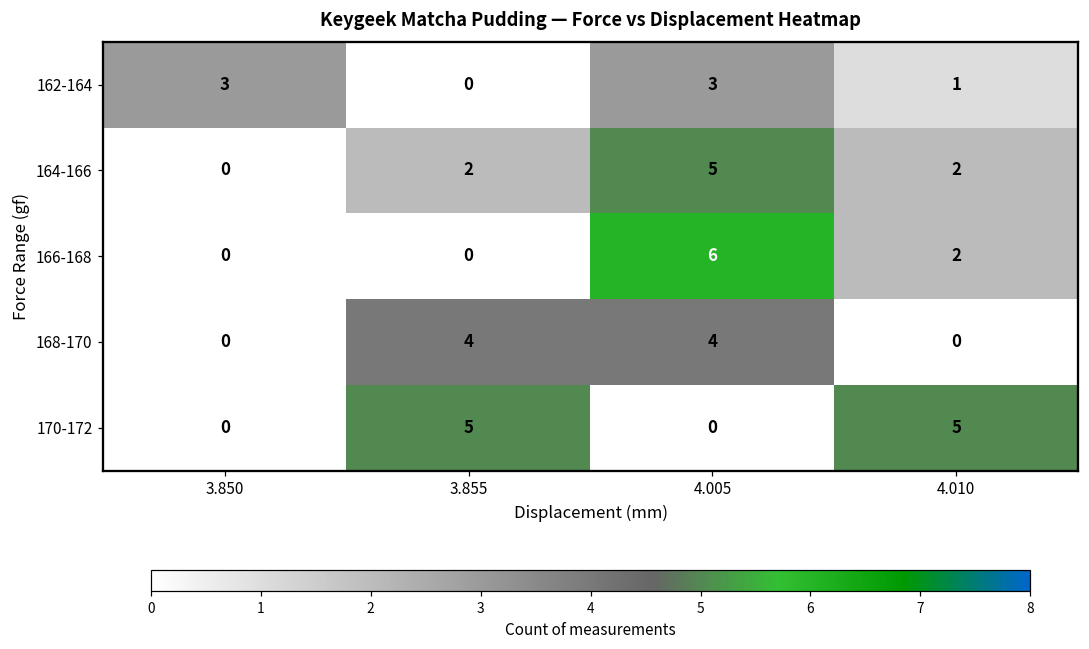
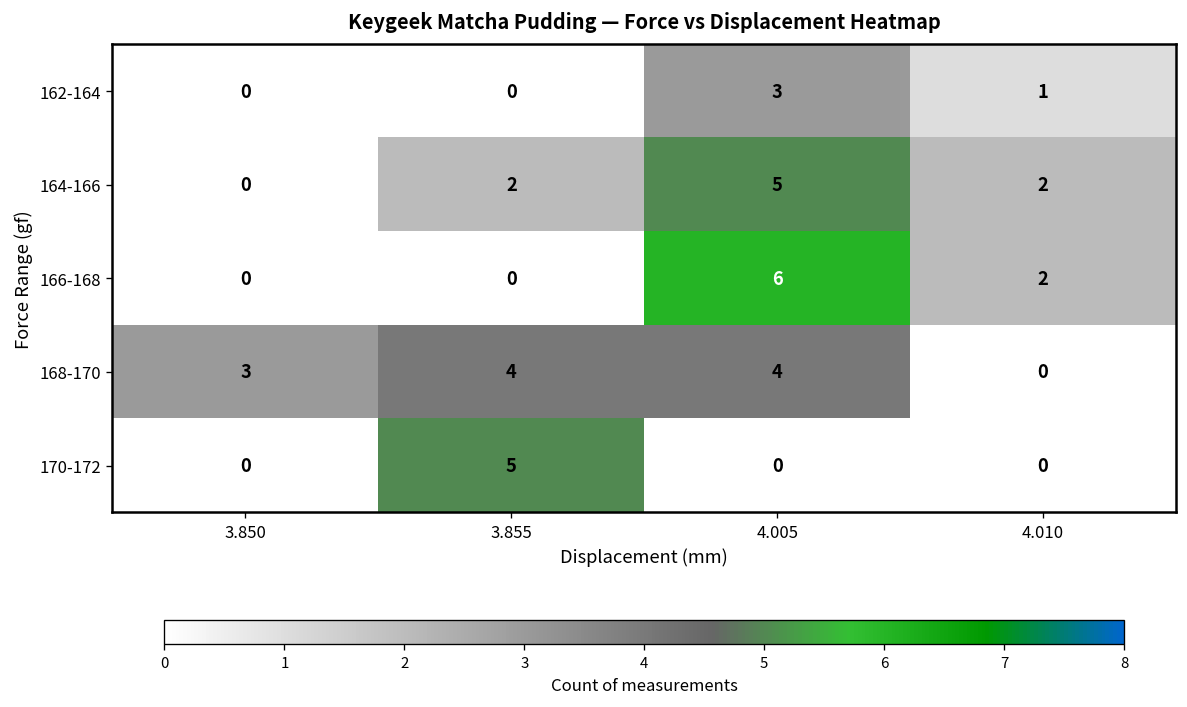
  {
    "162-164": {
-     "3.850": 3,
+     "3.850": 0,
      "3.855": 0,
      "4.005": 3,
      "4.010": 1
    },
    "164-166": {
      "3.850": 0,
      "3.855": 2,
      "4.005": 5,
      "4.010": 2
    },
    "166-168": {
      "3.850": 0,
      "3.855": 0,
      "4.005": 6,
      "4.010": 2
    },
    "168-170": {
-     "3.850": 0,
+     "3.850": 3,
      "3.855": 4,
      "4.005": 4,
      "4.010": 0
    },
    "170-172": {
      "3.850": 0,
      "3.855": 5,
      "4.005": 0,
-     "4.010": 5
+     "4.010": 0
    }
  }
